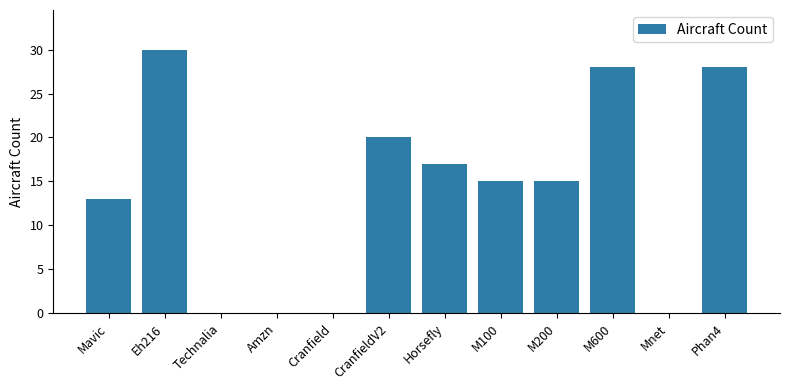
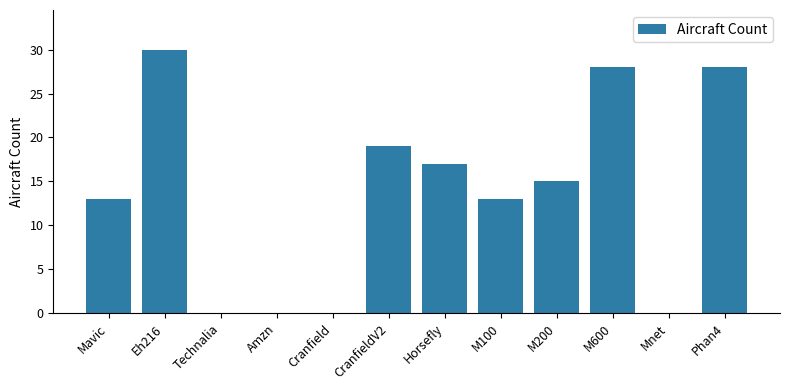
  {
    "Mavic": 13,
    "Eh216": 30,
    "Technalia": 0,
    "Amzn": 0,
    "Cranfield": 0,
-   "CranfieldV2": 20,
+   "CranfieldV2": 19,
    "Horsefly": 17,
-   "M100": 15,
+   "M100": 13,
    "M200": 15,
    "M600": 28,
    "Mnet": 0,
    "Phan4": 28
  }
